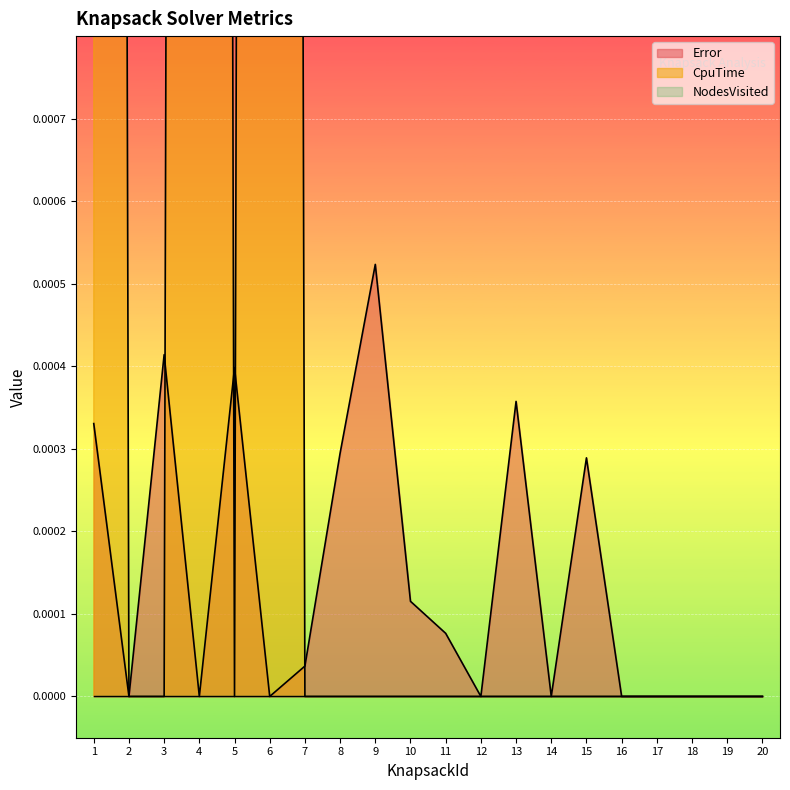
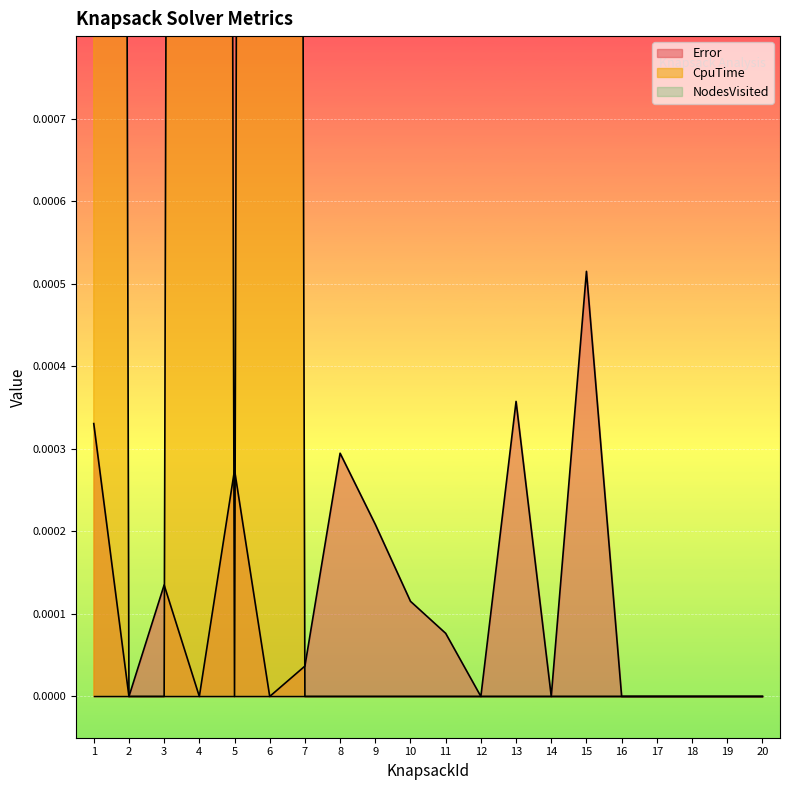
  {
    "Error": {
      "1": 0.00033,
-     "3": 0.00041,
-     "5": 0.00040,
+     "3": 0.00014,
+     "5": 0.00027,
      "7": 0.00004,
      "8": 0.00029,
-     "9": 0.00052,
+     "9": 0.00021,
      "10": 0.00012,
      "11": 0.00008,
      "13": 0.00036,
-     "15": 0.00029
+     "15": 0.00052
    },
    "NodesVisited": {
      "1": 0.00000
    }
  }
